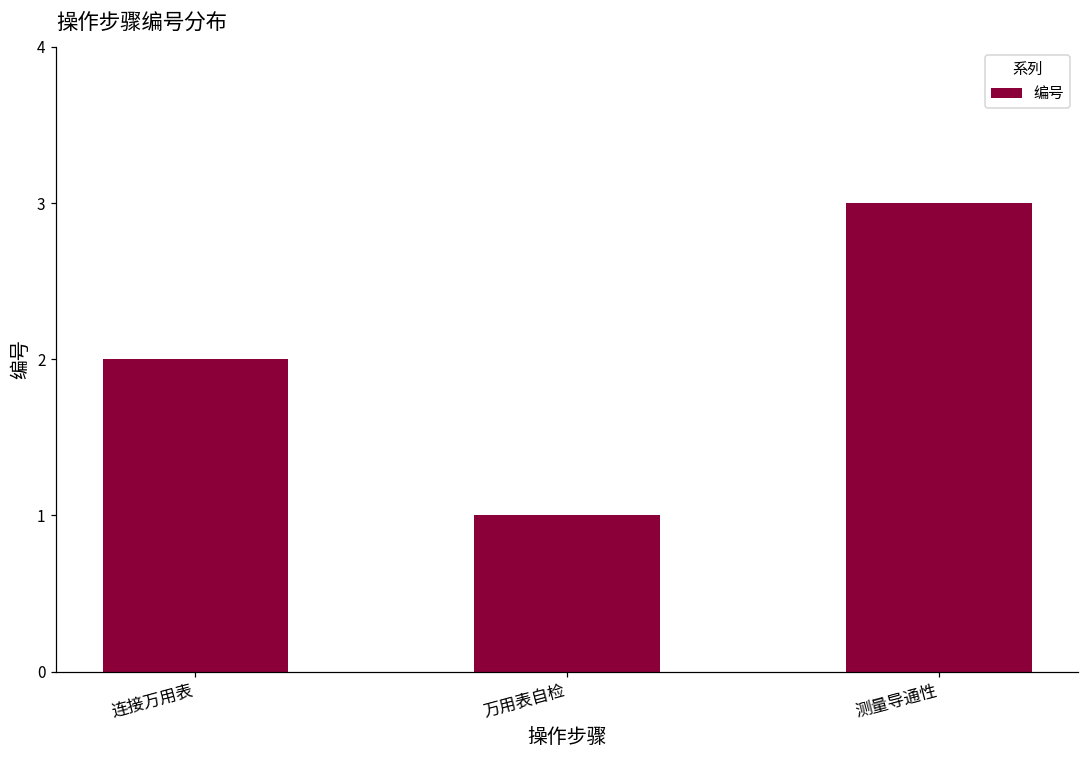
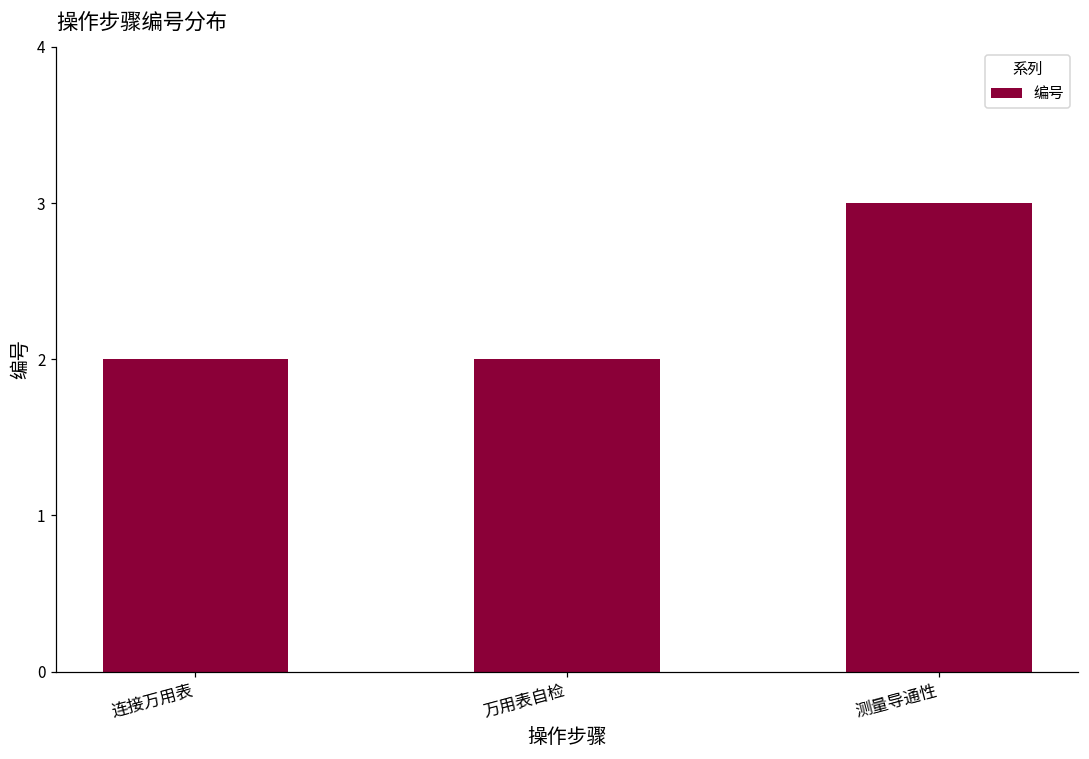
  {
    "连接万用表": 2,
-   "万用表自检": 1,
+   "万用表自检": 2,
    "测量导通性": 3
  }
